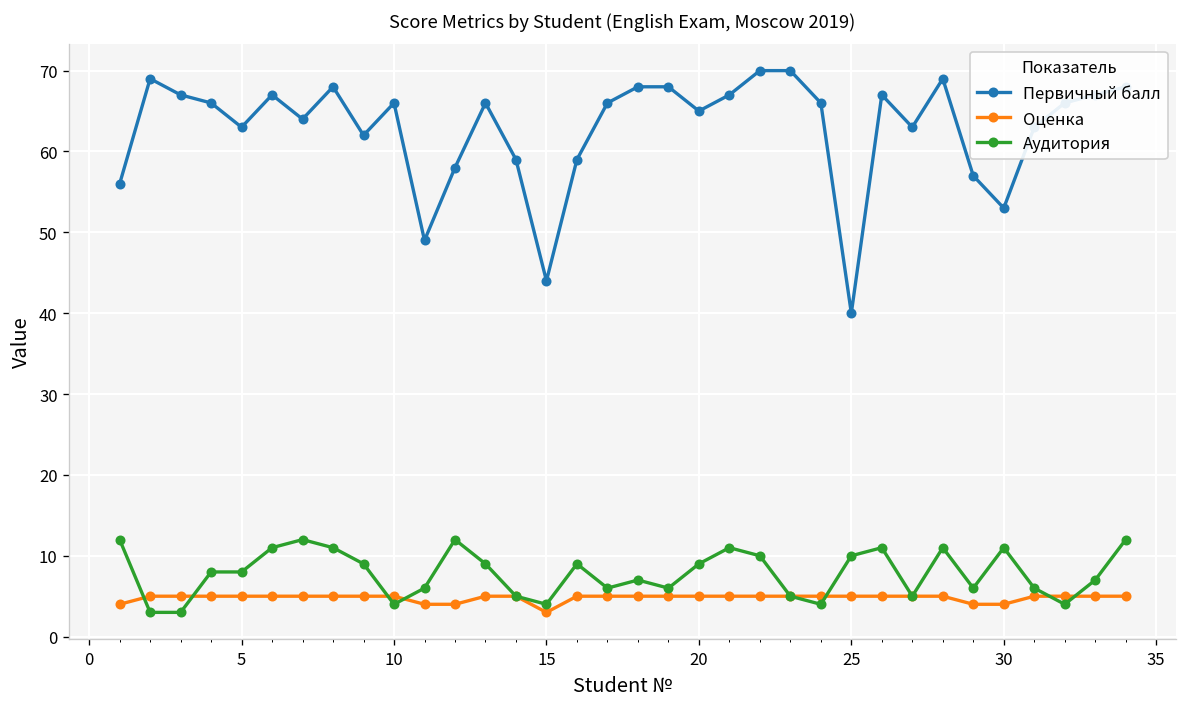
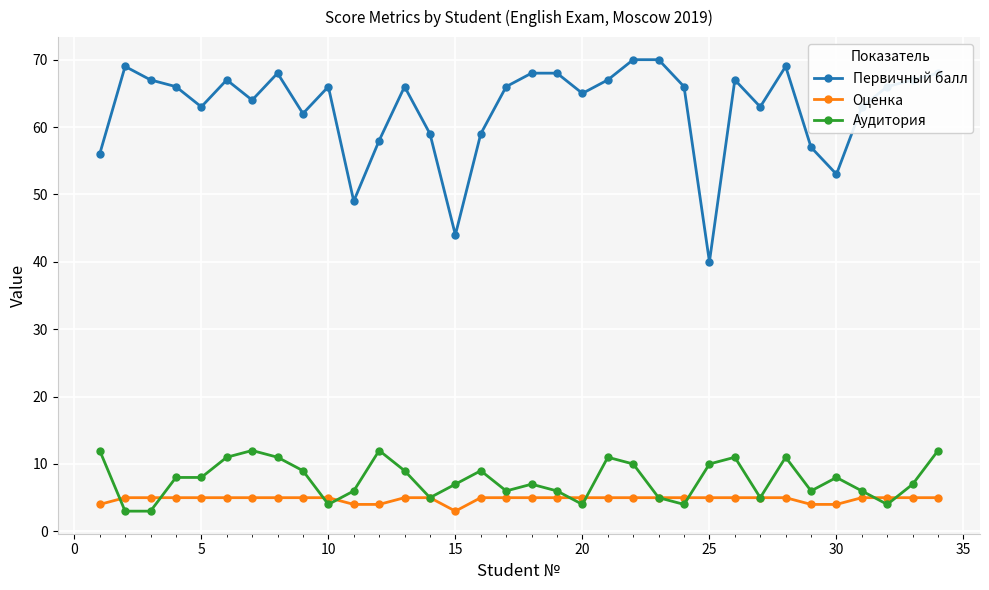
  {
    "Первичный балл": {
      "5": 63,
      "10": 66,
      "15": 44,
      "20": 65,
      "25": 40,
      "30": 53
    },
    "Оценка": {
      "5": 5,
      "10": 5,
      "15": 3,
      "20": 5,
      "25": 5,
      "30": 4
    },
    "Аудитория": {
      "5": 8,
      "10": 4,
-     "15": 4,
-     "20": 9,
+     "15": 7,
+     "20": 4,
      "25": 10,
-     "30": 11
+     "30": 8
    }
  }
